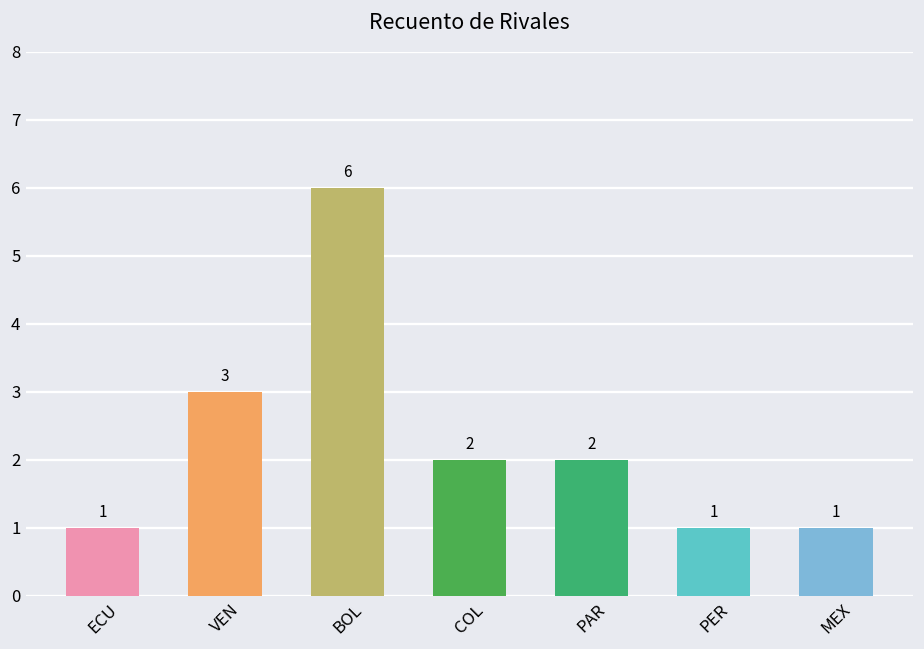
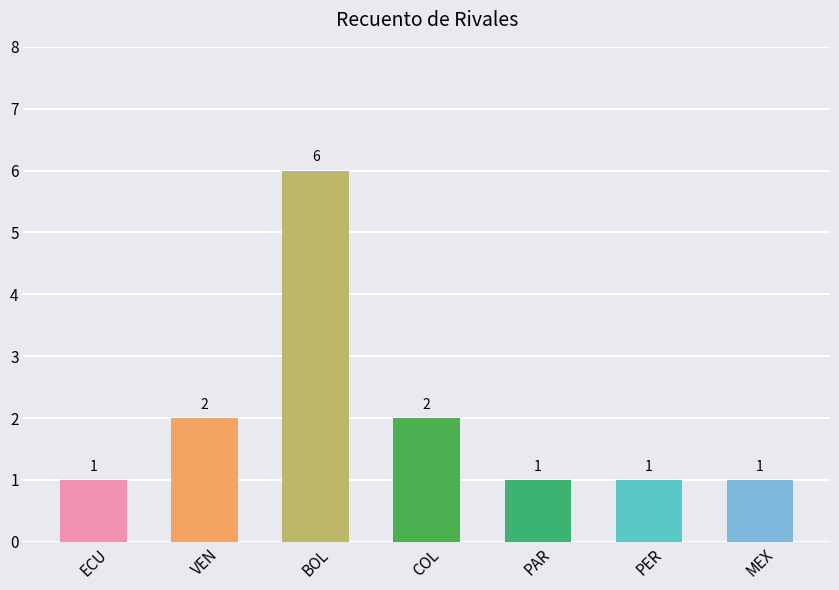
  {
    "ECU": 1,
-   "VEN": 3,
+   "VEN": 2,
    "BOL": 6,
    "COL": 2,
-   "PAR": 2,
+   "PAR": 1,
    "PER": 1,
    "MEX": 1
  }
